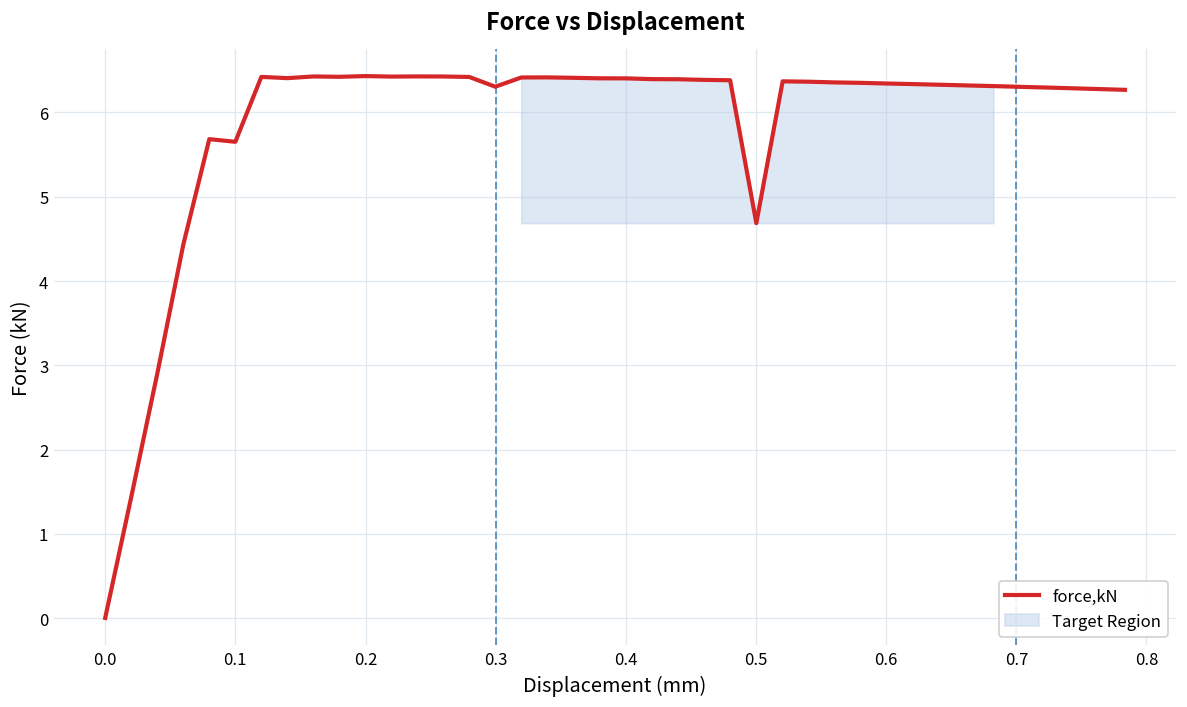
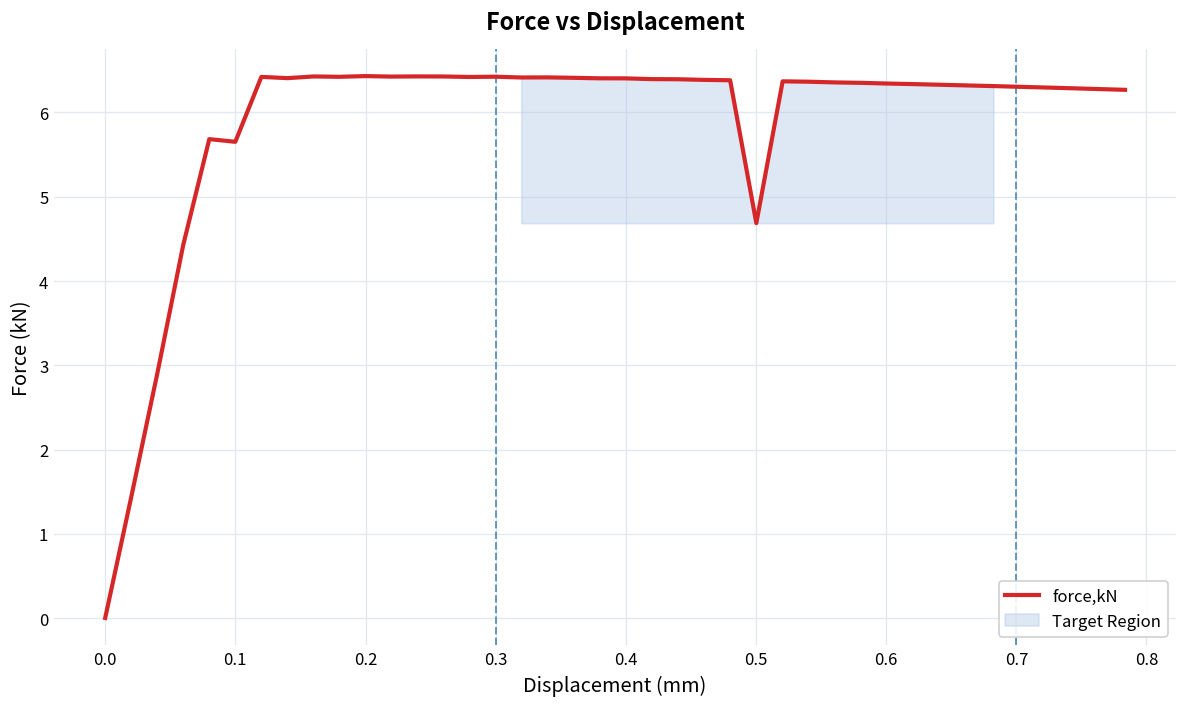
  {
    "force,kN": {
      "0.0": 0.0,
      "0.1": 5.7,
      "0.2": 6.4,
-     "0.3": 6.3
+     "0.3": 6.4
    }
  }
